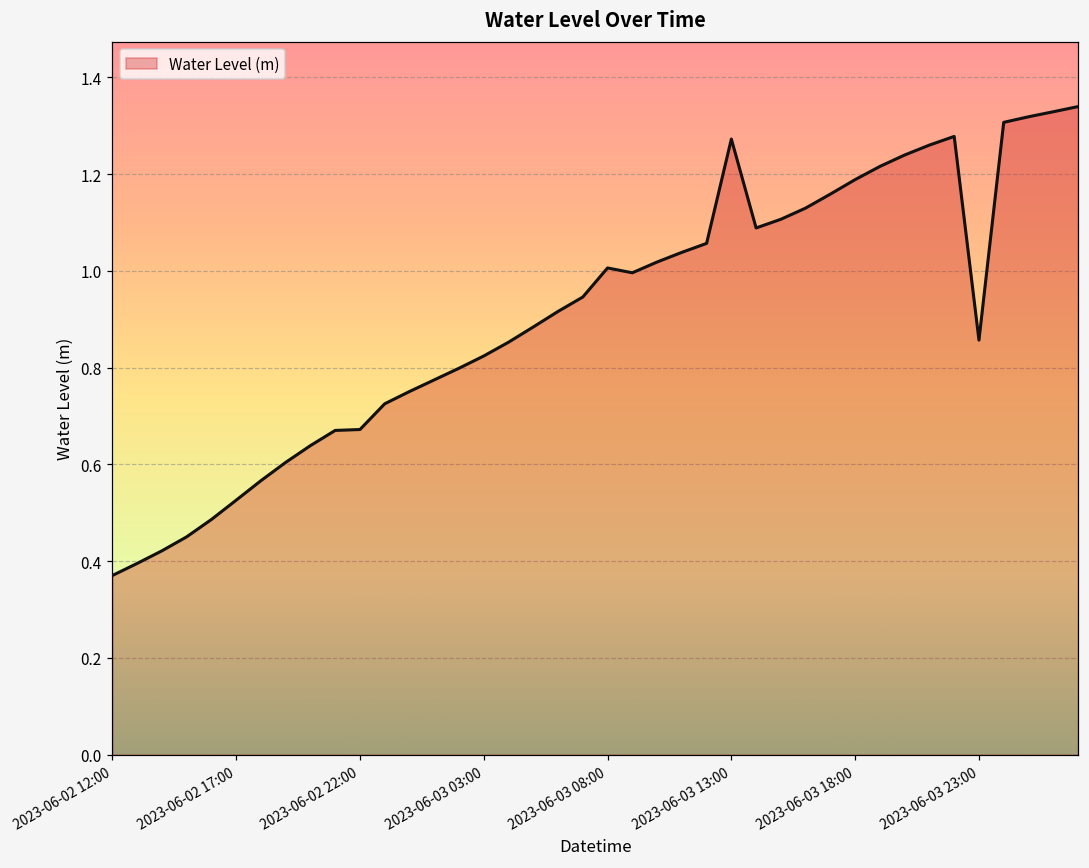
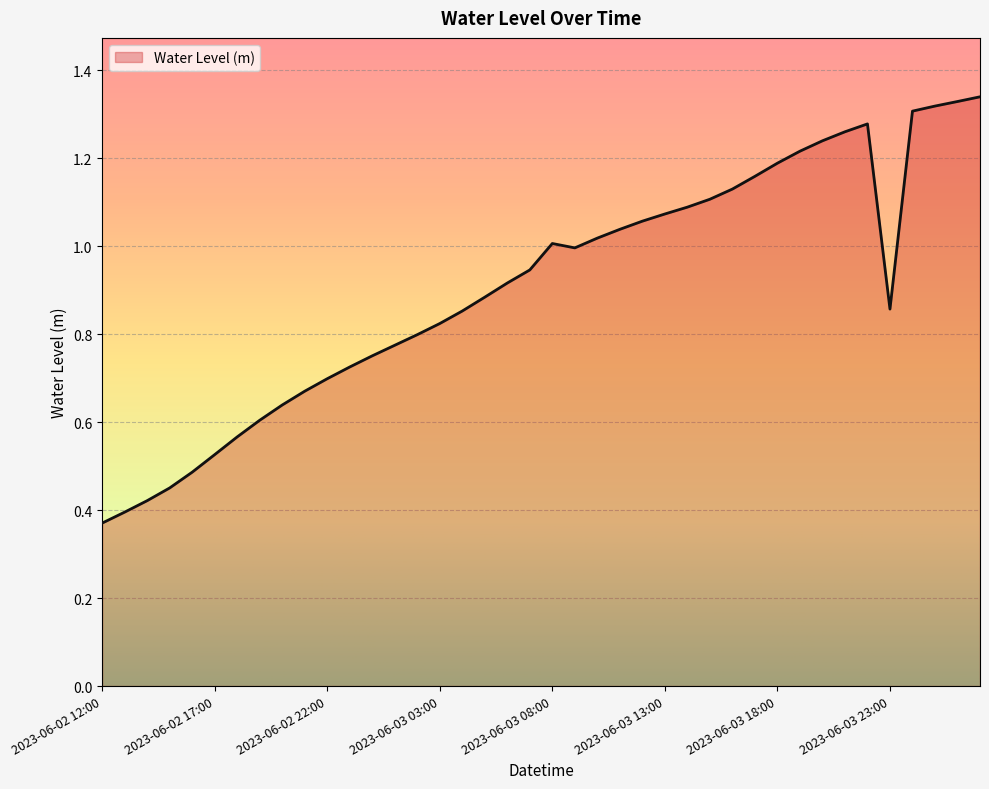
  {
    "2023-06-02 12:00": 0.37,
    "2023-06-02 17:00": 0.53,
-   "2023-06-02 22:00": 0.67,
+   "2023-06-02 22:00": 0.70,
    "2023-06-03 03:00": 0.82,
    "2023-06-03 08:00": 1.01,
-   "2023-06-03 13:00": 1.27,
+   "2023-06-03 13:00": 1.07,
    "2023-06-03 18:00": 1.19,
    "2023-06-03 23:00": 0.86
  }
